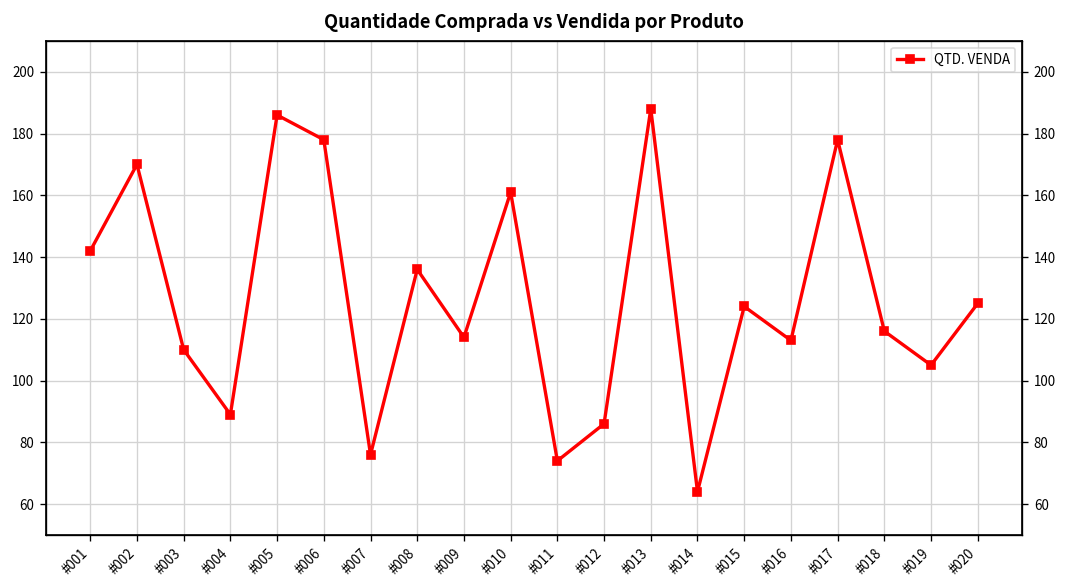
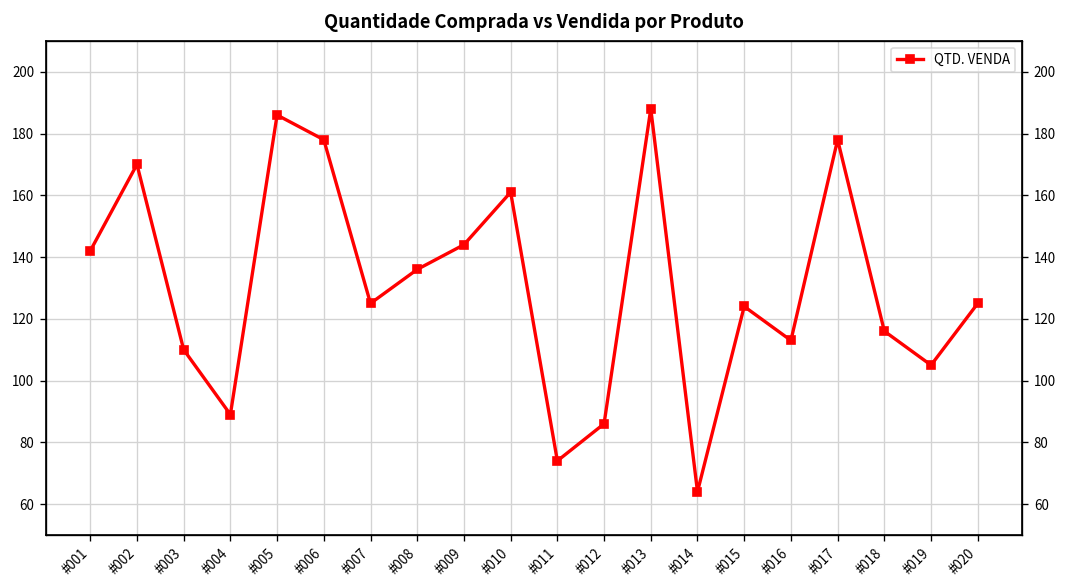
  {
    "#001": 142,
    "#002": 170,
    "#003": 110,
    "#004": 89,
    "#005": 186,
    "#006": 178,
-   "#007": 76,
+   "#007": 125,
    "#008": 136,
-   "#009": 114,
+   "#009": 144,
    "#010": 161,
    "#011": 74,
    "#012": 86,
    "#013": 188,
    "#014": 64,
    "#015": 124,
    "#016": 113,
    "#017": 178,
    "#018": 116,
    "#019": 105,
    "#020": 125
  }
